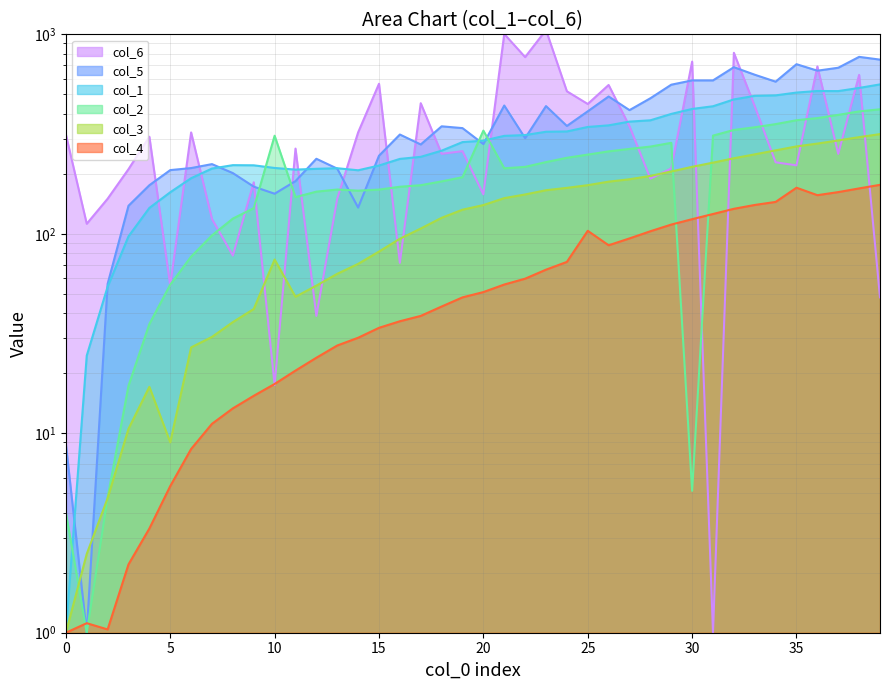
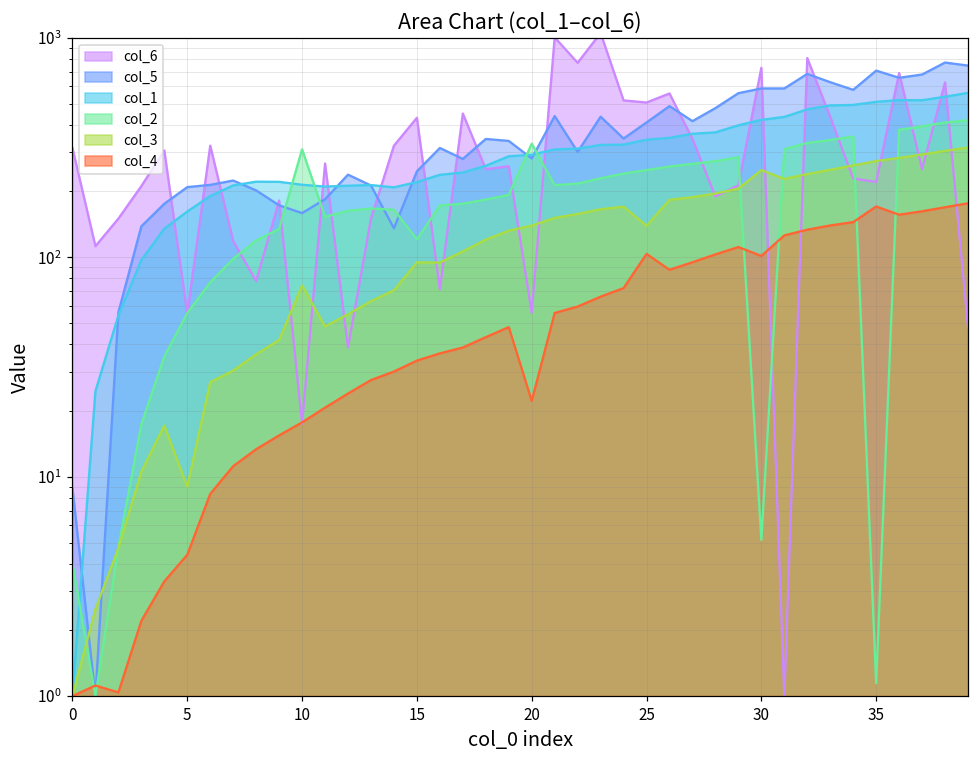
  {
    "col_6": {
      "0": 310,
-     "15": 570,
-     "20": 160,
-     "25": 450,
+     "15": 430,
+     "20": 56,
+     "25": 510,
      "30": 730,
      "35": 220
    },
    "col_2": {
      "0": 4.0,
      "10": 310,
-     "15": 170,
+     "15": 120,
      "20": 330,
      "25": 250,
      "30": 5.1,
-     "35": 370
+     "35": 1.1
    },
    "col_3": {
      "5": 9,
      "10": 74,
-     "15": 81,
+     "15": 90,
      "20": 140,
-     "25": 180,
-     "30": 220,
+     "25": 140,
+     "30": 250,
      "35": 270
    },
    "col_4": {
-     "5": 5.4,
+     "5": 4.4,
      "15": 34,
-     "20": 51,
+     "20": 22,
      "25": 100,
-     "30": 120,
+     "30": 100,
      "35": 170
    }
  }
